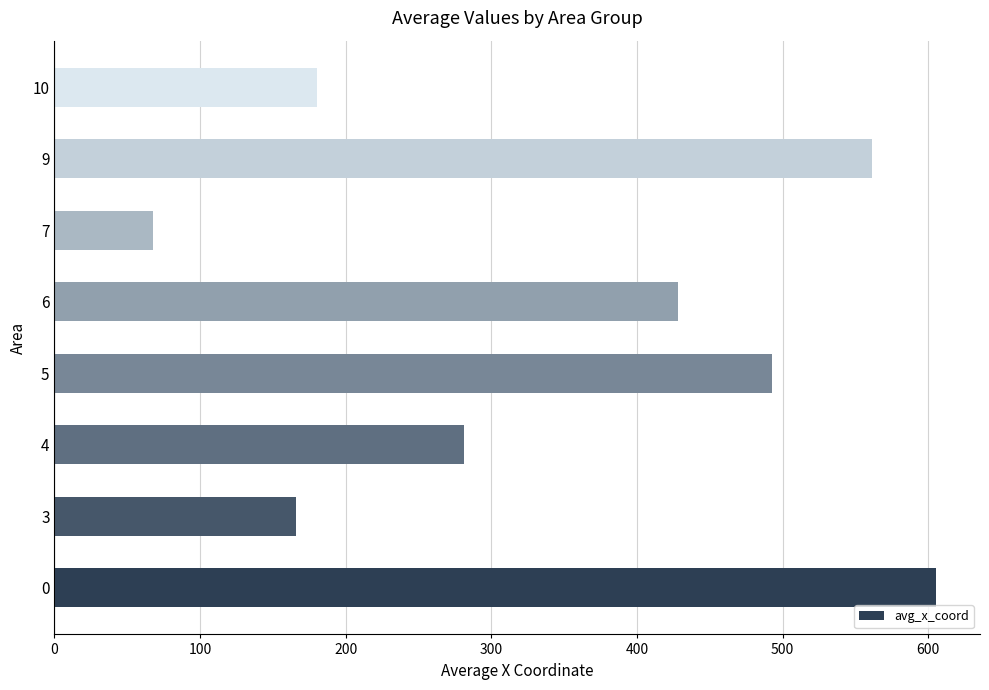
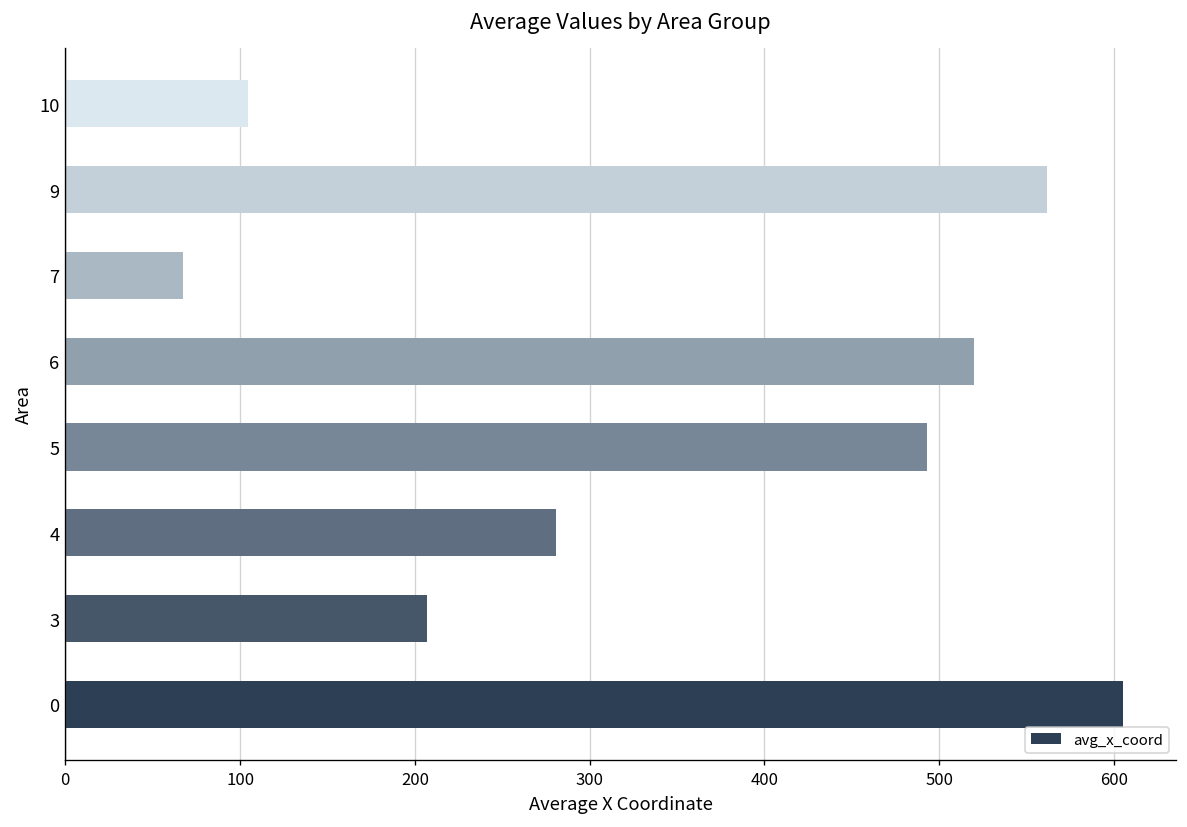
  {
-   "10": 180,
+   "10": 105,
    "9": 562,
    "7": 68,
-   "6": 428,
+   "6": 520,
    "5": 493,
    "4": 281,
-   "3": 166,
+   "3": 207,
    "0": 605
  }
